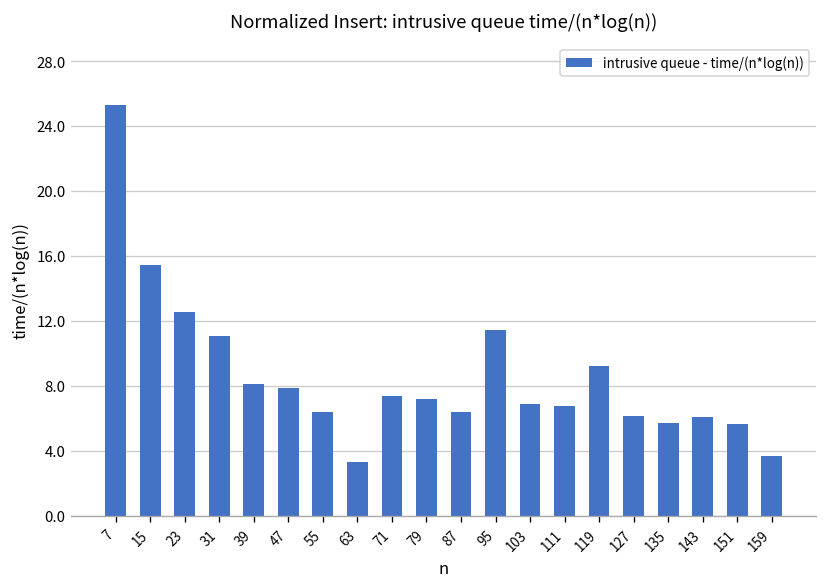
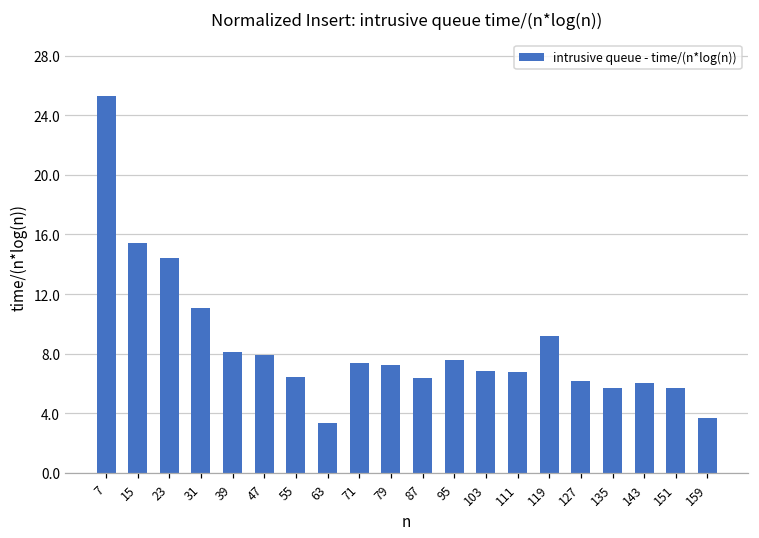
  {
    "7": 25.3,
    "15": 15.5,
-   "23": 12.5,
+   "23": 14.4,
    "31": 11.0,
    "39": 8.1,
    "47": 7.9,
    "55": 6.4,
    "63": 3.3,
    "71": 7.3,
    "79": 7.2,
    "87": 6.4,
-   "95": 11.4,
+   "95": 7.6,
    "103": 6.9,
    "111": 6.8,
    "119": 9.2,
    "127": 6.1,
    "135": 5.7,
    "143": 6.1,
    "151": 5.7,
    "159": 3.7
  }
